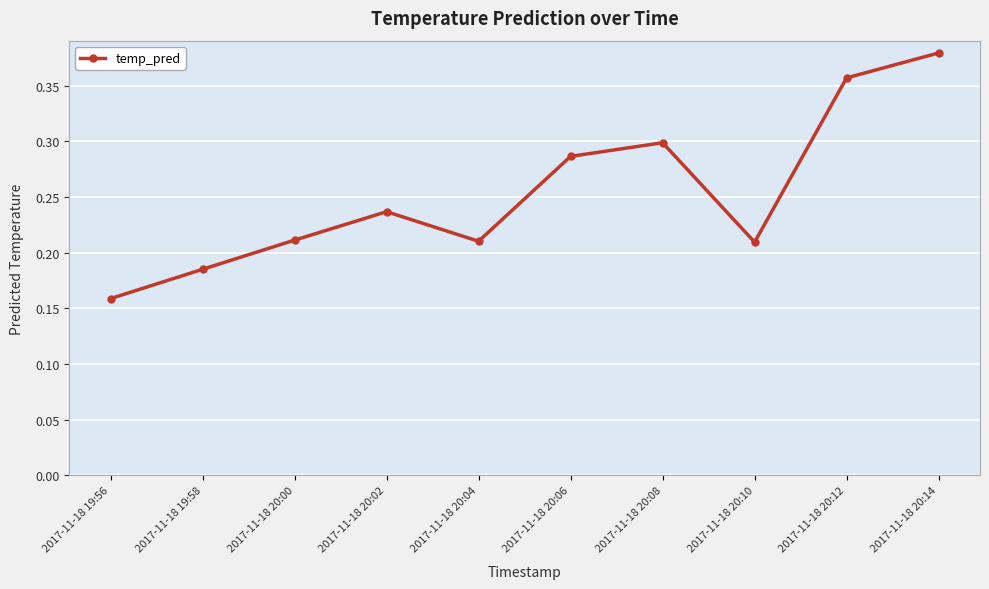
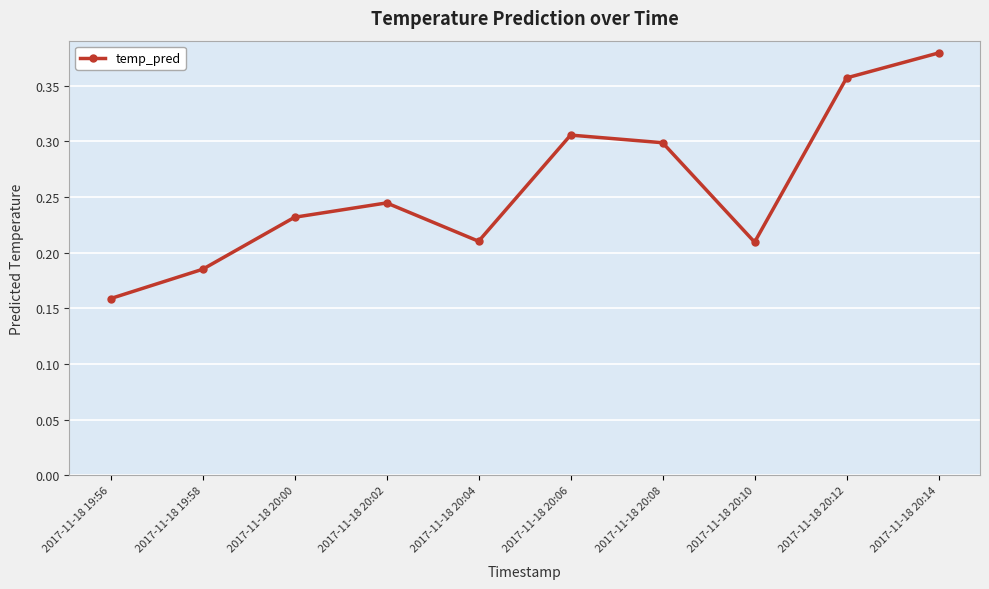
  {
    "2017-11-18 19:56": 0.159,
    "2017-11-18 19:58": 0.185,
-   "2017-11-18 20:00": 0.211,
-   "2017-11-18 20:02": 0.237,
+   "2017-11-18 20:00": 0.232,
+   "2017-11-18 20:02": 0.245,
    "2017-11-18 20:04": 0.210,
-   "2017-11-18 20:06": 0.287,
+   "2017-11-18 20:06": 0.306,
    "2017-11-18 20:08": 0.299,
    "2017-11-18 20:10": 0.210,
    "2017-11-18 20:12": 0.357,
    "2017-11-18 20:14": 0.380
  }
